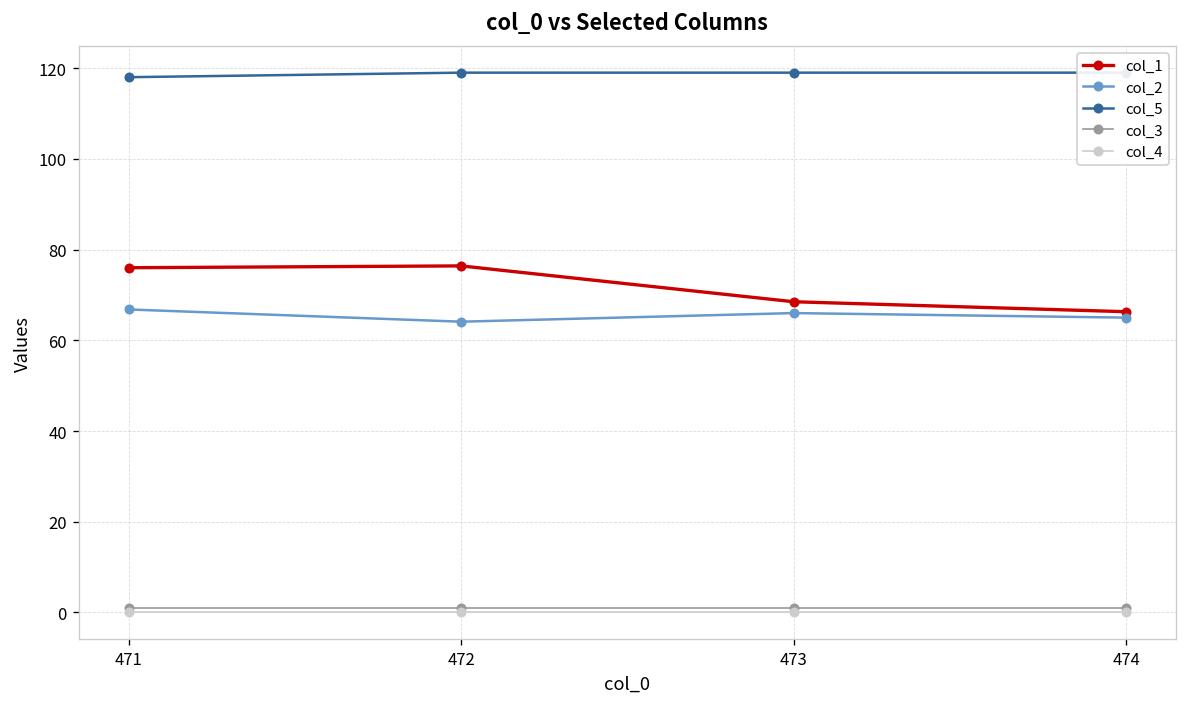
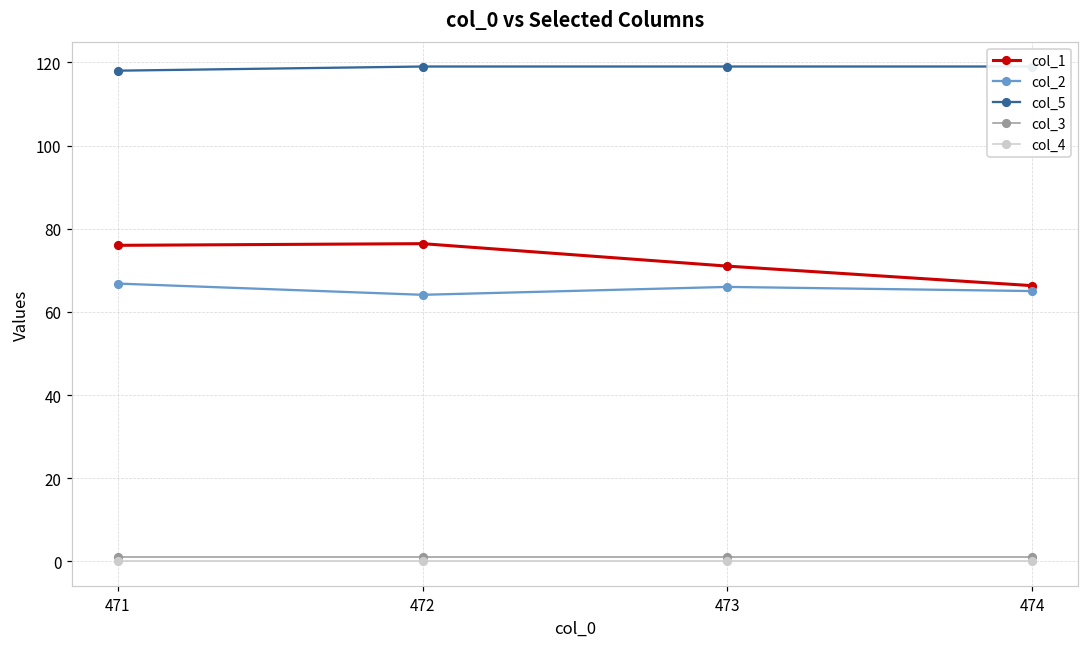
  {
    "col_1": {
      "471": 76,
      "472": 76,
-     "473": 69,
+     "473": 71,
      "474": 66
    },
    "col_2": {
      "471": 67,
      "472": 64,
      "473": 66,
      "474": 65
    },
    "col_5": {
      "471": 118,
      "472": 119,
      "473": 119
    },
    "col_3": {
      "471": 1,
      "472": 1,
      "473": 1,
      "474": 1
    },
    "col_4": {
      "471": 0,
      "472": 0,
      "473": 0,
      "474": 0
    }
  }
